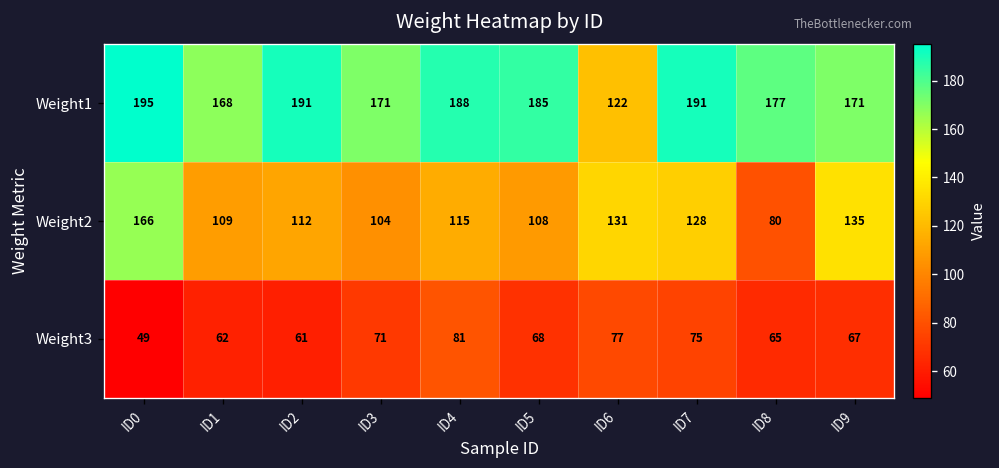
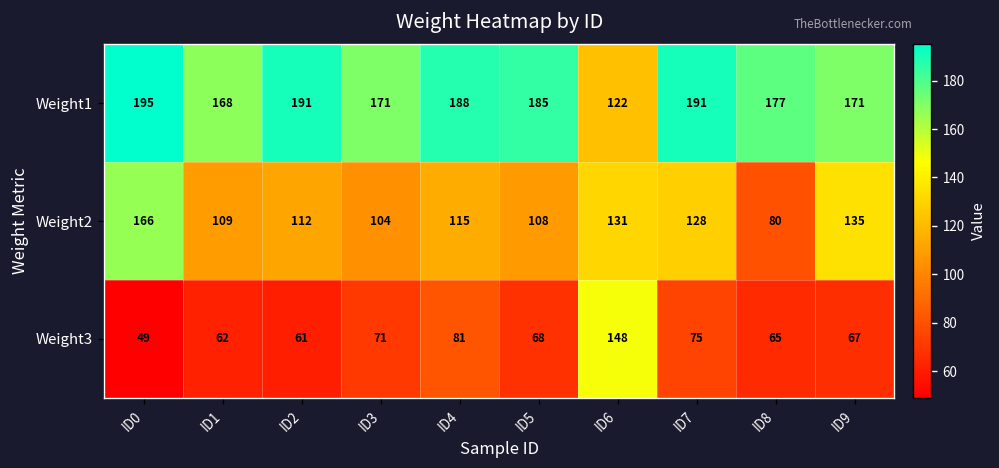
  {
    "Weight1": {
      "ID0": 195,
      "ID1": 168,
      "ID2": 191,
      "ID3": 171,
      "ID4": 188,
      "ID5": 185,
      "ID6": 122,
      "ID7": 191,
      "ID8": 177,
      "ID9": 171
    },
    "Weight2": {
      "ID0": 166,
      "ID1": 109,
      "ID2": 112,
      "ID3": 104,
      "ID4": 115,
      "ID5": 108,
      "ID6": 131,
      "ID7": 128,
      "ID8": 80,
      "ID9": 135
    },
    "Weight3": {
      "ID0": 49,
      "ID1": 62,
      "ID2": 61,
      "ID3": 71,
      "ID4": 81,
      "ID5": 68,
-     "ID6": 77,
+     "ID6": 148,
      "ID7": 75,
      "ID8": 65,
      "ID9": 67
    }
  }
